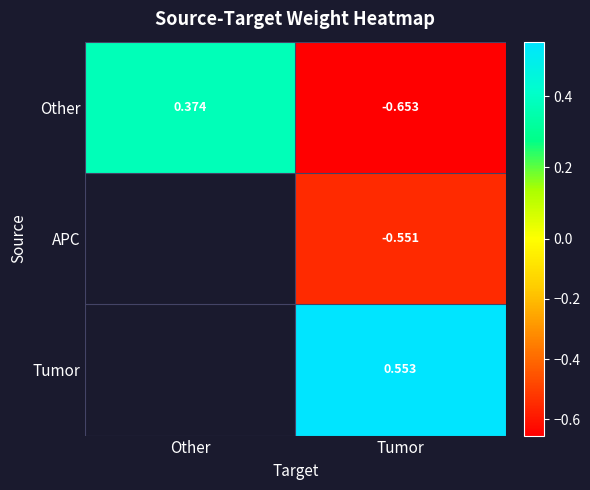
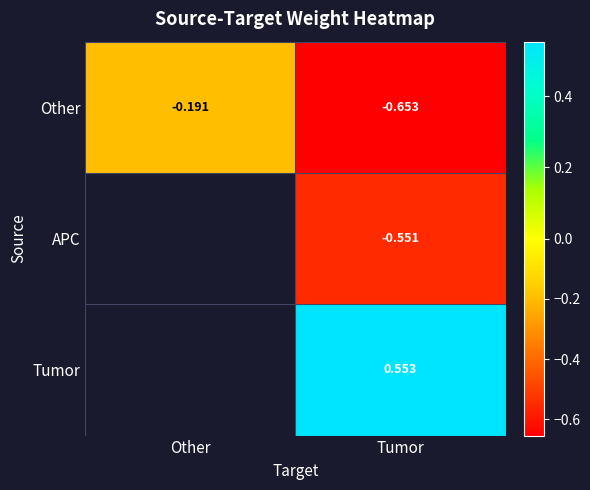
  {
    "Other": {
-     "Other": 0.374,
+     "Other": -0.191,
      "Tumor": -0.653
    },
    "APC": {
      "Tumor": -0.551
    },
    "Tumor": {
      "Tumor": 0.553
    }
  }
